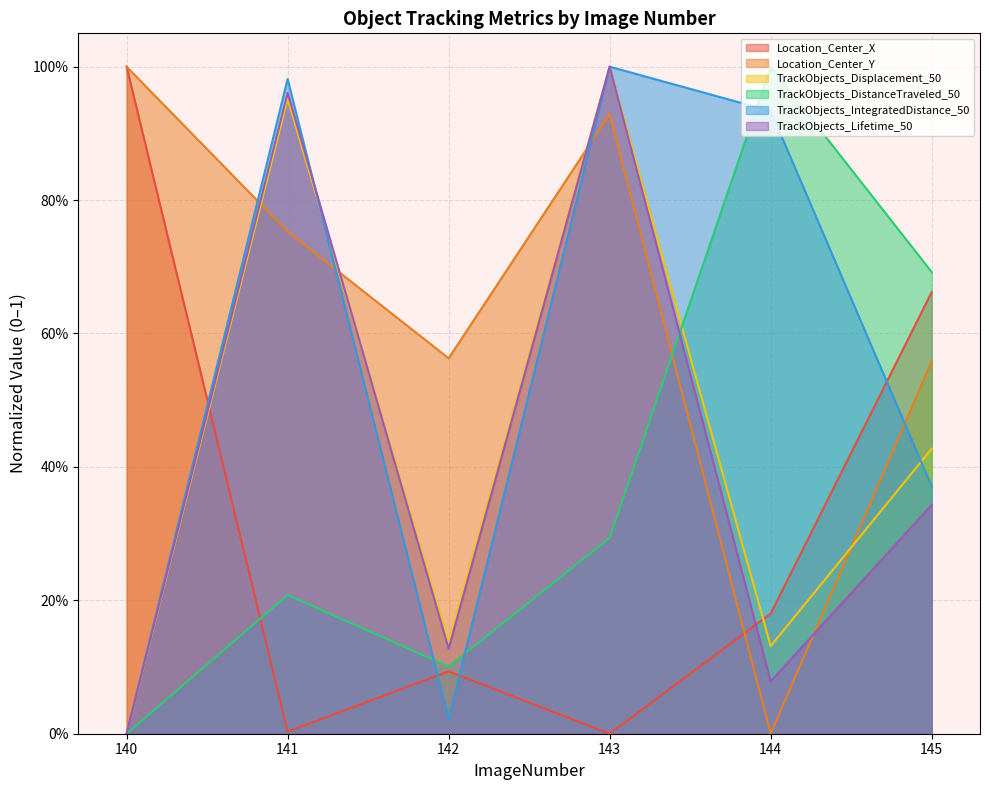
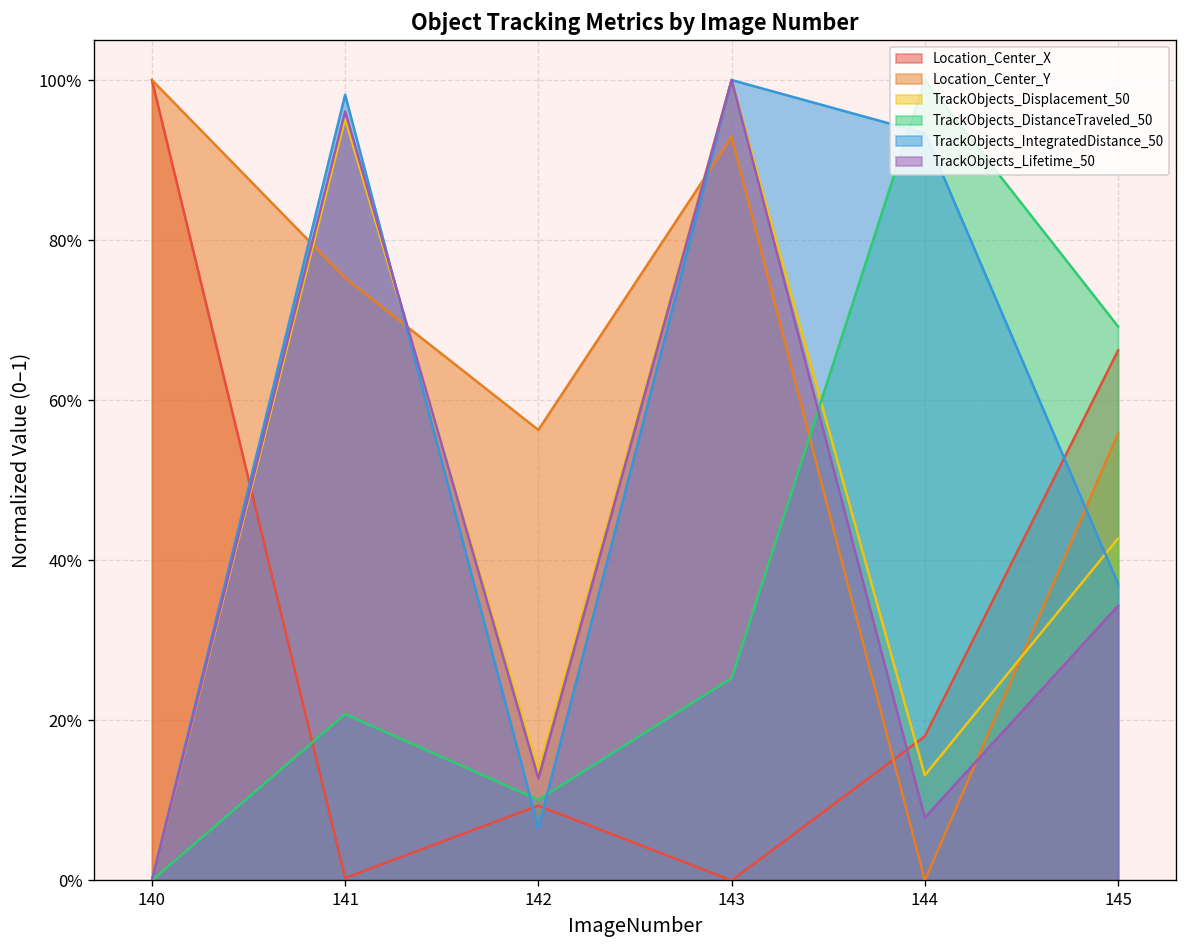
  {
    "TrackObjects_DistanceTraveled_50": {
      "141": "21%",
      "142": "10%",
-     "143": "29%",
+     "143": "25%",
      "145": "69%"
    },
    "TrackObjects_IntegratedDistance_50": {
      "141": "98%",
-     "142": "2%",
+     "142": "7%",
      "145": "37%"
    },
    "TrackObjects_Lifetime_50": {
      "141": "96%",
      "142": "13%",
      "144": "8%",
      "145": "34%"
    }
  }
